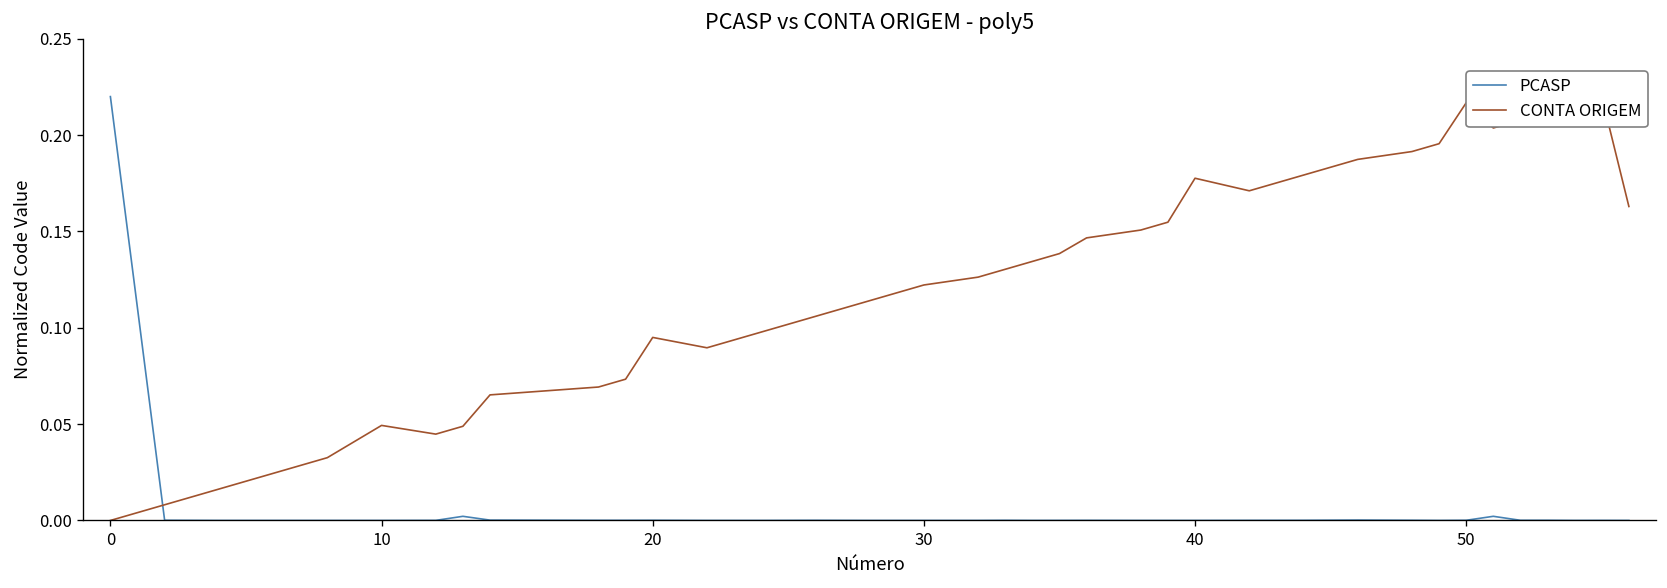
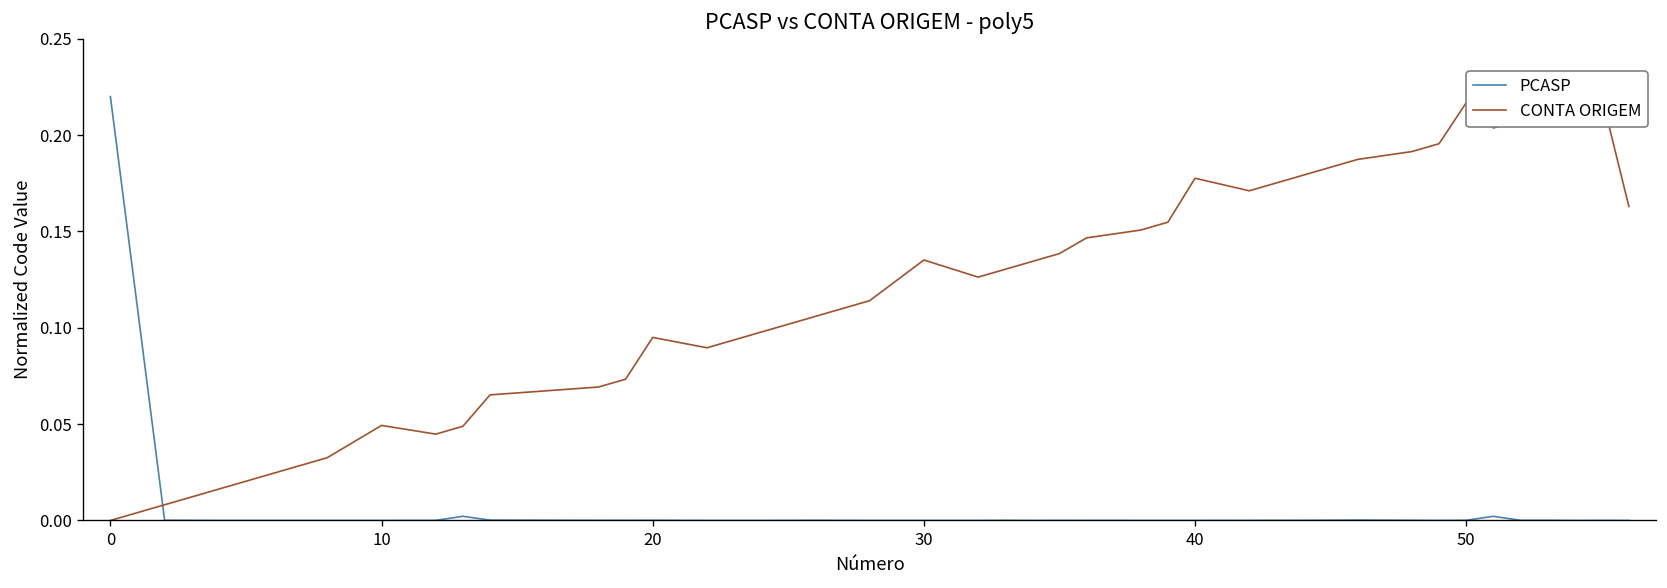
  {
    "PCASP": {
      "0": 0.220,
      "10": 0.000,
      "20": 0.000,
      "30": 0.000,
      "40": 0.000,
      "50": 0.000
    },
    "CONTA ORIGEM": {
      "0": 0.000,
      "10": 0.049,
      "20": 0.095,
-     "30": 0.122,
+     "30": 0.135,
      "40": 0.178,
      "50": 0.217
    }
  }
